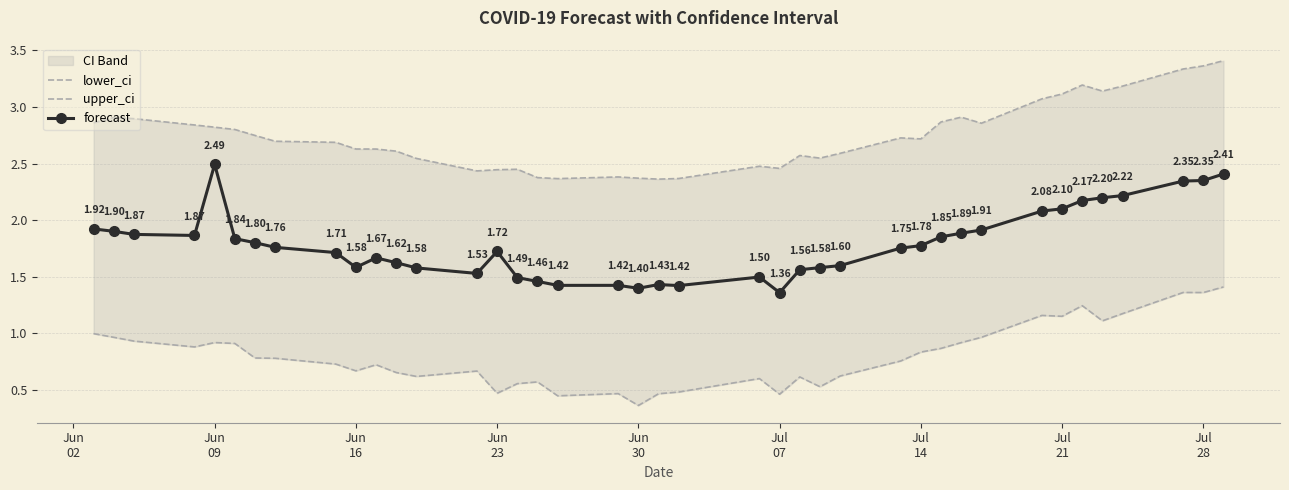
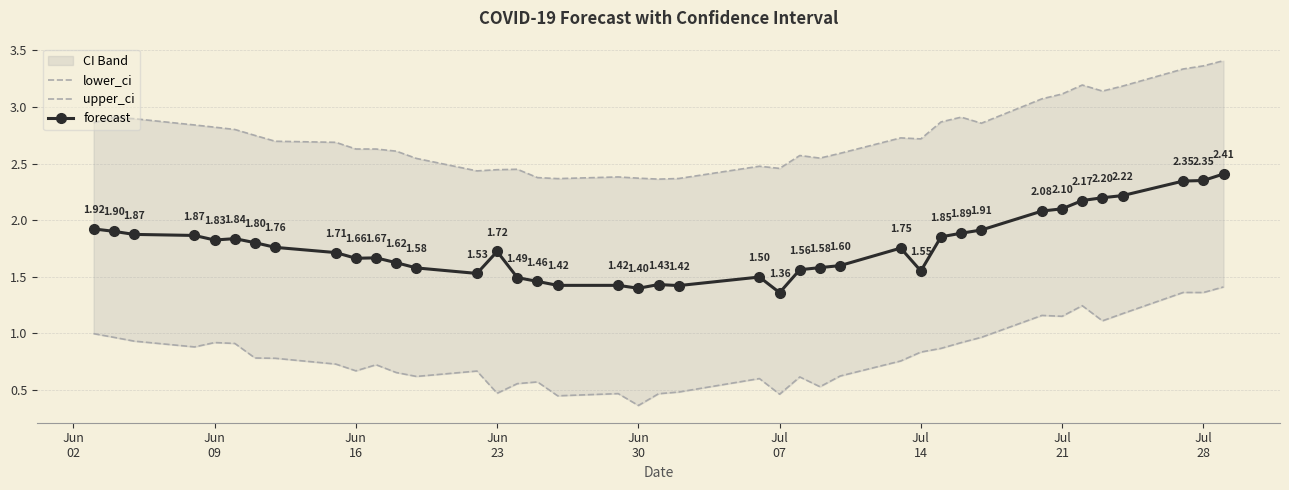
  {
    "forecast": {
-     "Jun 09": 2.49,
-     "Jun 16": 1.58,
+     "Jun 09": 1.83,
+     "Jun 16": 1.66,
      "Jun 23": 1.72,
      "Jun 30": 1.40,
      "Jul 07": 1.36,
-     "Jul 14": 1.78,
+     "Jul 14": 1.55,
      "Jul 21": 2.10,
      "Jul 28": 2.35
    }
  }
